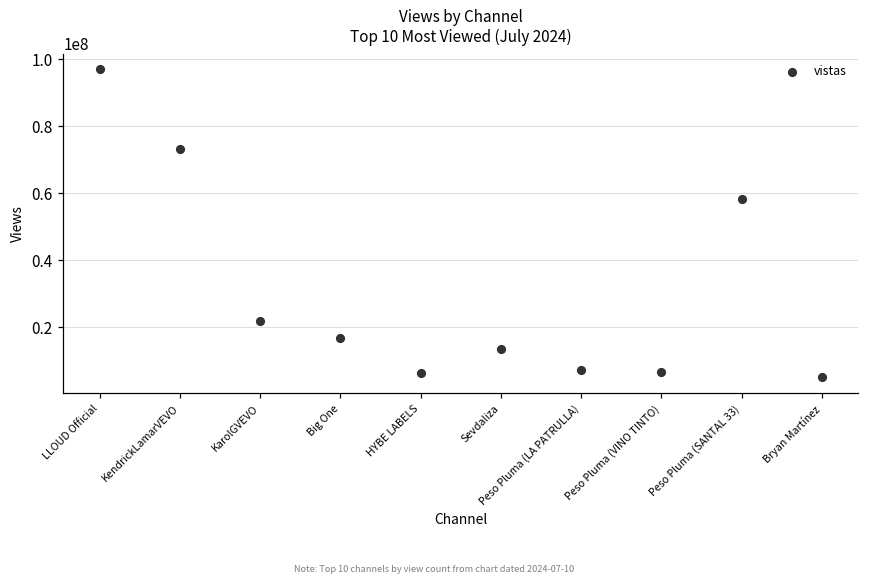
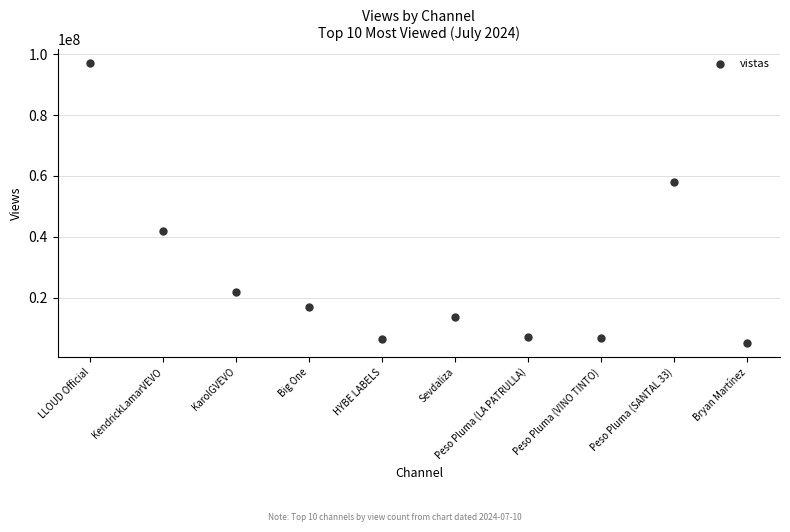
  {
-   "KendrickLamarVEVO": 73000000
+   "KendrickLamarVEVO": 42000000
  }
